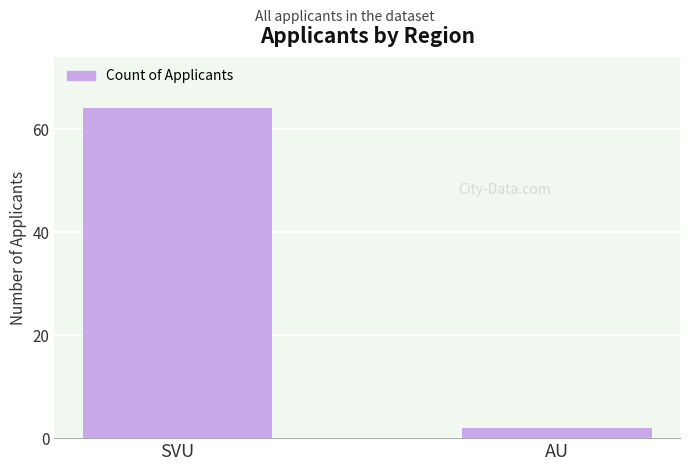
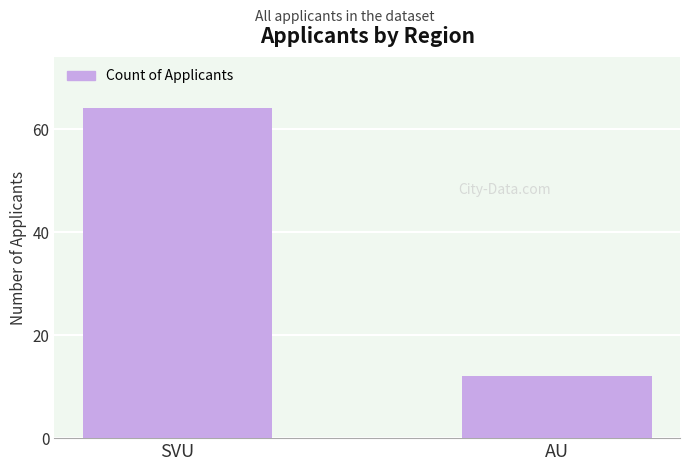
  {
    "SVU": 64,
-   "AU": 2
+   "AU": 12
  }
